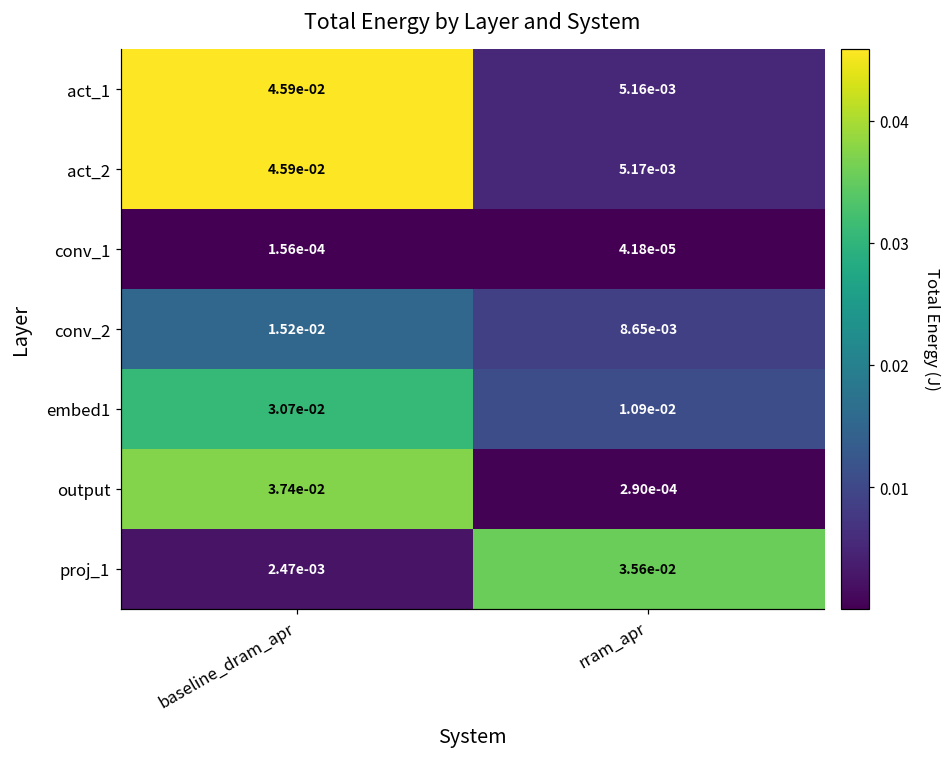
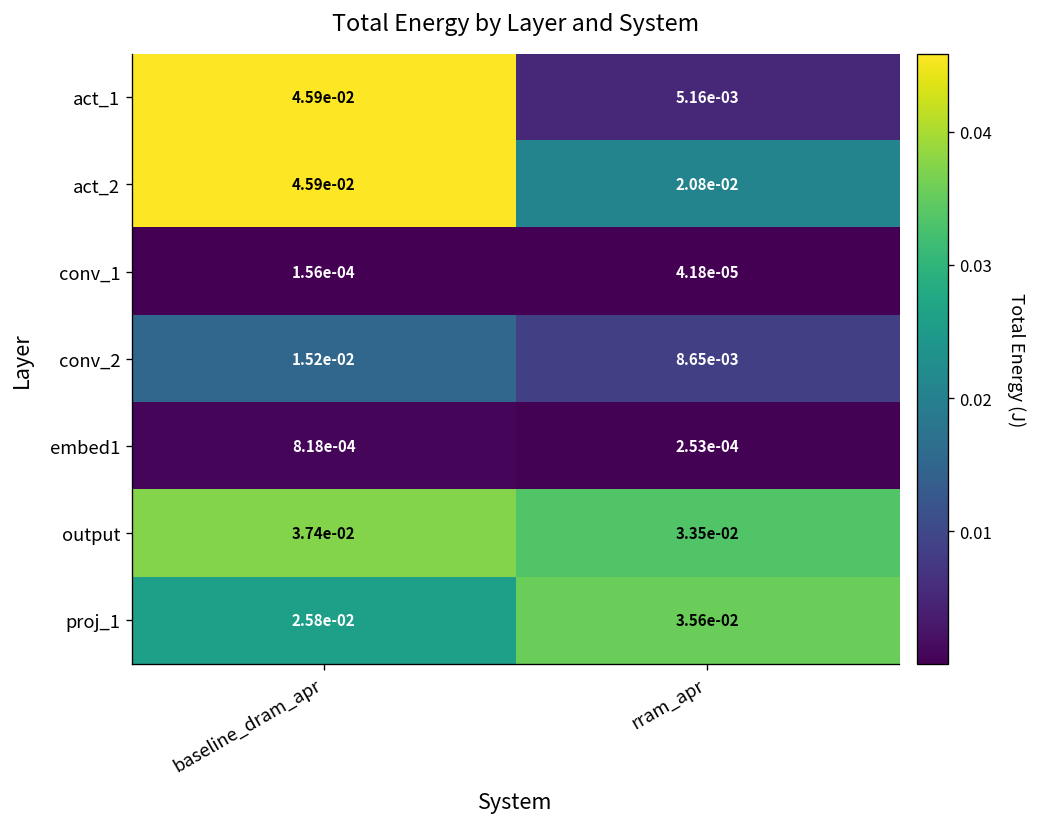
  {
    "act_1": {
      "baseline_dram_apr": "4.59e-02",
      "rram_apr": "5.16e-03"
    },
    "act_2": {
      "baseline_dram_apr": "4.59e-02",
-     "rram_apr": "5.17e-03"
+     "rram_apr": "2.08e-02"
    },
    "conv_1": {
      "baseline_dram_apr": "1.56e-04",
      "rram_apr": "4.18e-05"
    },
    "conv_2": {
      "baseline_dram_apr": "1.52e-02",
      "rram_apr": "8.65e-03"
    },
    "embed1": {
-     "baseline_dram_apr": "3.07e-02",
-     "rram_apr": "1.09e-02"
+     "baseline_dram_apr": "8.18e-04",
+     "rram_apr": "2.53e-04"
    },
    "output": {
      "baseline_dram_apr": "3.74e-02",
-     "rram_apr": "2.90e-04"
+     "rram_apr": "3.35e-02"
    },
    "proj_1": {
-     "baseline_dram_apr": "2.47e-03",
+     "baseline_dram_apr": "2.58e-02",
      "rram_apr": "3.56e-02"
    }
  }
